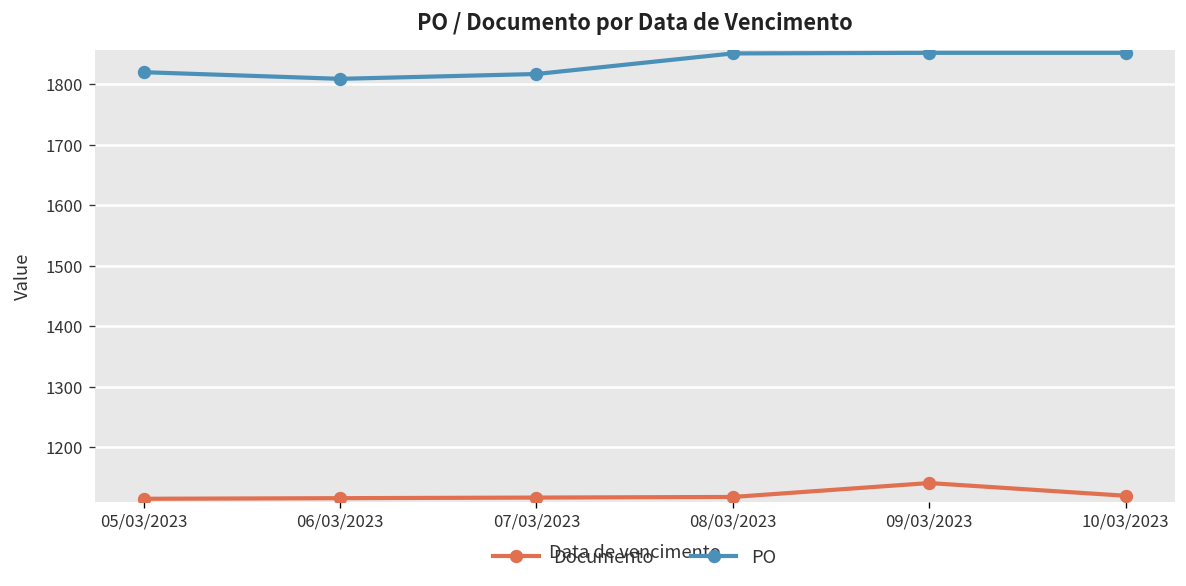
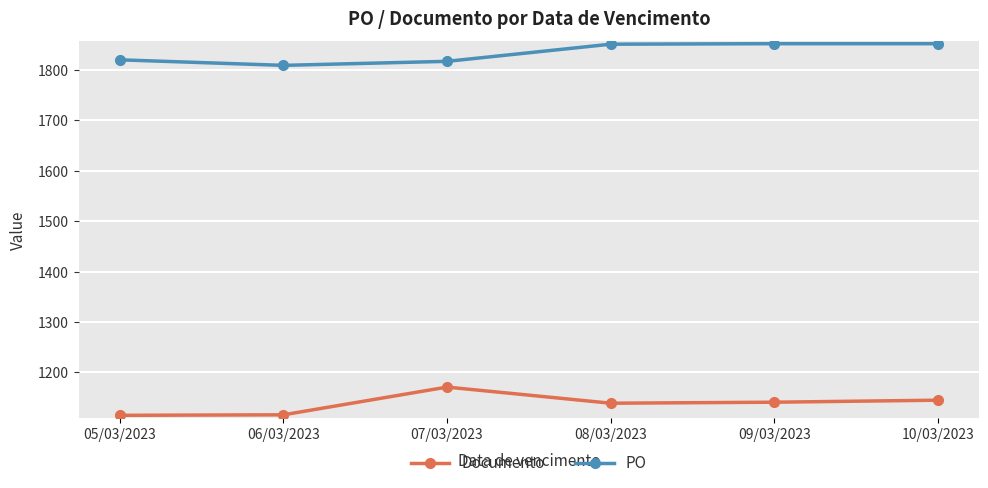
  {
    "Documento": {
      "05/03/2023": 1120,
      "06/03/2023": 1120,
-     "07/03/2023": 1120,
-     "08/03/2023": 1120,
+     "07/03/2023": 1170,
+     "08/03/2023": 1140,
      "09/03/2023": 1140,
-     "10/03/2023": 1120
+     "10/03/2023": 1150
    },
    "PO": {
      "05/03/2023": 1820,
      "06/03/2023": 1810,
      "07/03/2023": 1820,
      "08/03/2023": 1850,
      "09/03/2023": 1850,
      "10/03/2023": 1850
    }
  }
